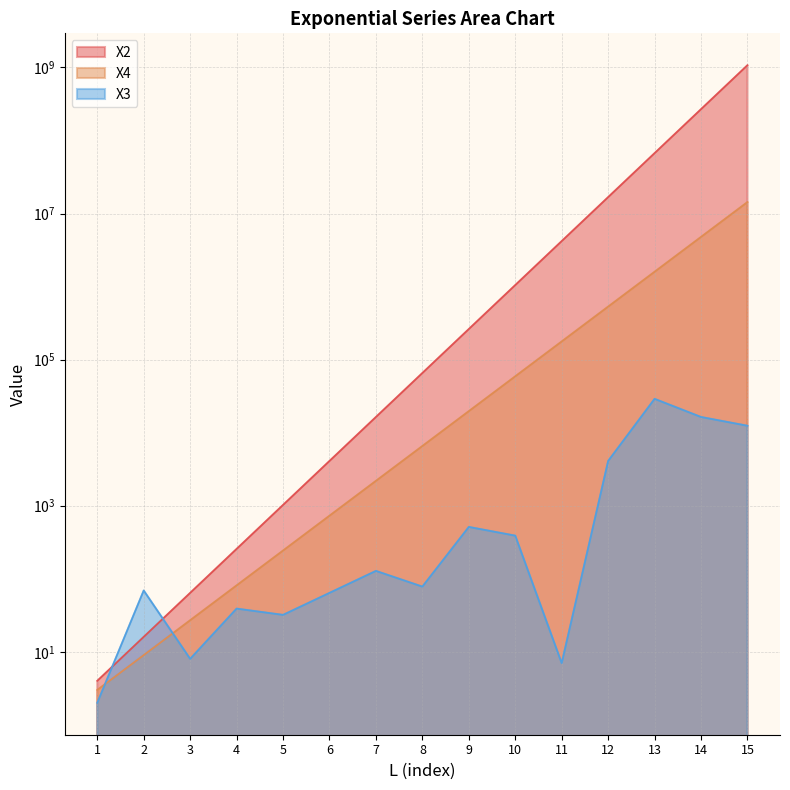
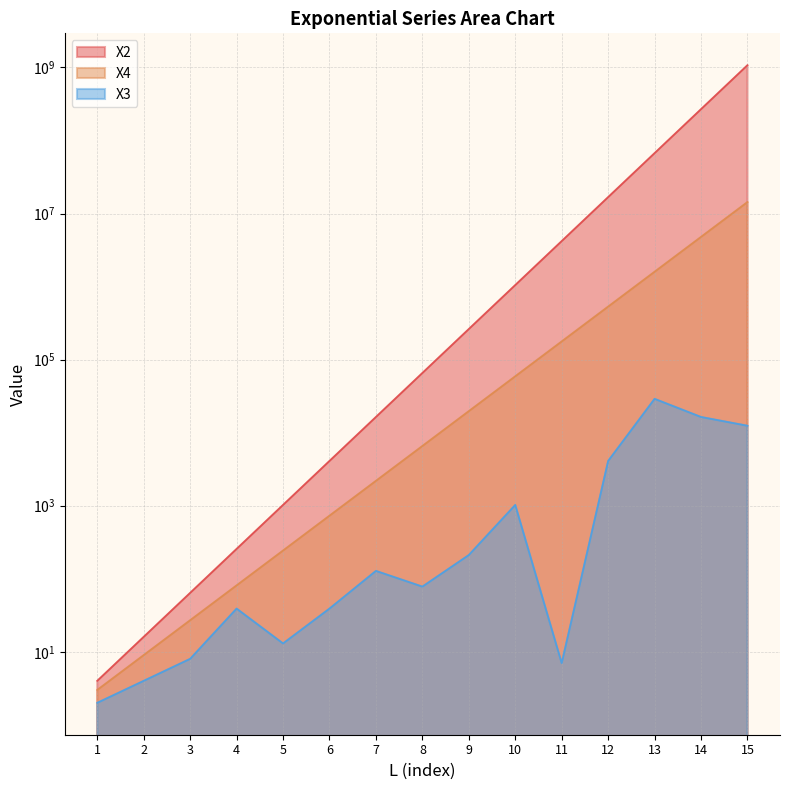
  {
    "X3": {
      "1": 2,
-     "2": 70,
+     "2": 4,
      "3": 8,
      "4": 40,
-     "5": 30,
-     "6": 60,
+     "5": 13,
+     "6": 40,
      "7": 130,
      "8": 80,
-     "9": 500,
-     "10": 400,
+     "9": 210,
+     "10": 1000,
      "11": 7,
      "12": 4000,
      "13": 29000,
      "14": 16000,
      "15": 12000
    }
  }
